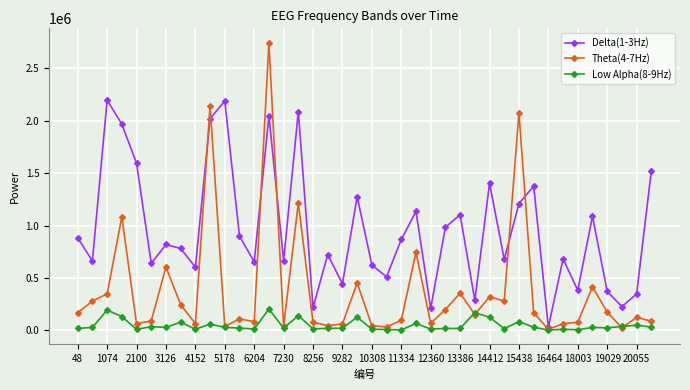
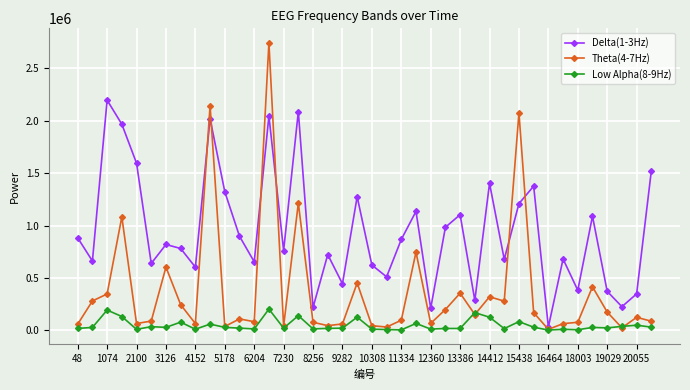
  {
    "Delta(1-3Hz)": {
      "48": 880000,
      "1074": 2200000,
      "2100": 1600000,
      "3126": 820000,
      "4152": 600000,
-     "5178": 2190000,
+     "5178": 1320000,
      "6204": 650000,
-     "7230": 670000,
+     "7230": 760000,
      "8256": 220000,
      "9282": 440000,
      "10308": 620000,
      "11334": 870000,
      "12360": 210000,
      "13386": 1100000,
      "14412": 1400000,
      "15438": 1210000,
      "18003": 380000,
      "19029": 370000,
      "20055": 350000
    },
    "Theta(4-7Hz)": {
-     "48": 170000,
+     "48": 60000,
      "1074": 350000,
      "2100": 60000,
      "3126": 600000,
      "4152": 60000,
      "6204": 80000,
      "8256": 80000,
      "9282": 60000,
      "10308": 40000,
      "11334": 100000,
      "12360": 70000,
      "13386": 350000,
      "14412": 320000,
      "15438": 2080000,
      "18003": 80000,
      "19029": 170000,
      "20055": 120000
    },
    "Low Alpha(8-9Hz)": {
      "48": 20000,
      "1074": 190000,
      "2100": 10000,
      "3126": 30000,
      "4152": 10000,
      "6204": 10000,
      "8256": 10000,
      "9282": 20000,
      "10308": 10000,
      "11334": 0,
      "12360": 10000,
      "13386": 20000,
      "14412": 120000,
      "15438": 80000,
      "18003": 0,
      "19029": 20000,
      "20055": 50000
    }
  }
